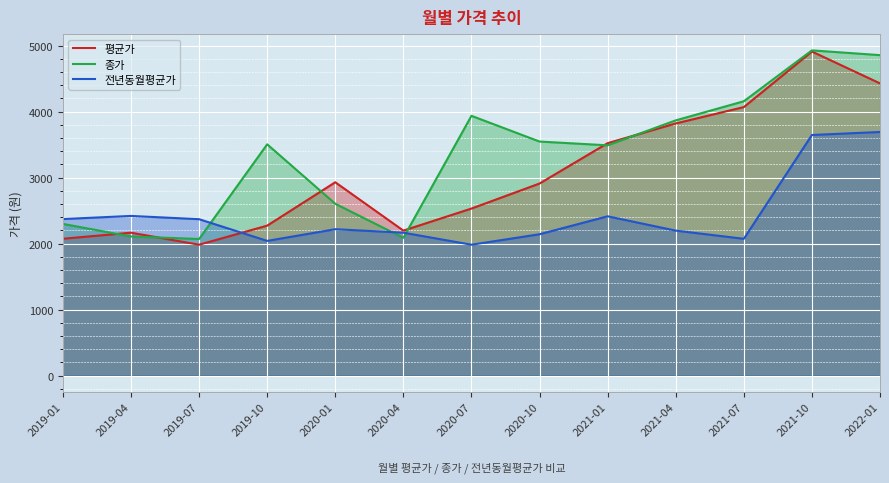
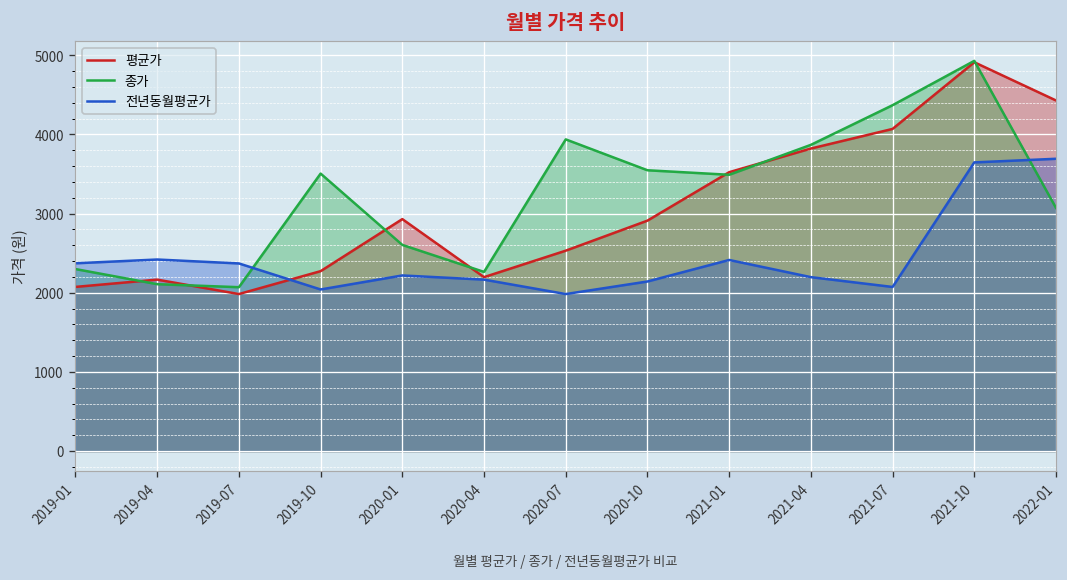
  {
    "평균가": {
      "2019-01": 2100,
      "2019-04": 2200,
      "2019-07": 2000,
      "2019-10": 2300,
      "2020-01": 2900,
      "2020-07": 2500,
      "2020-10": 2900,
      "2021-04": 3800,
      "2021-07": 4100,
      "2022-01": 4400
    },
    "종가": {
      "2019-01": 2300,
      "2019-04": 2100,
      "2019-07": 2100,
      "2019-10": 3500,
      "2020-01": 2600,
-     "2020-04": 2100,
+     "2020-04": 2300,
      "2020-07": 3900,
      "2020-10": 3500,
      "2021-04": 3900,
-     "2021-07": 4200,
-     "2022-01": 4900
+     "2021-07": 4400,
+     "2022-01": 3100
    },
    "전년동월평균가": {
      "2019-01": 2400,
      "2019-04": 2400,
      "2019-07": 2400,
      "2019-10": 2000,
      "2020-01": 2200,
      "2020-07": 2000,
      "2020-10": 2100,
      "2021-01": 2400,
      "2021-04": 2200,
      "2021-07": 2100,
      "2021-10": 3600,
      "2022-01": 3700
    }
  }
